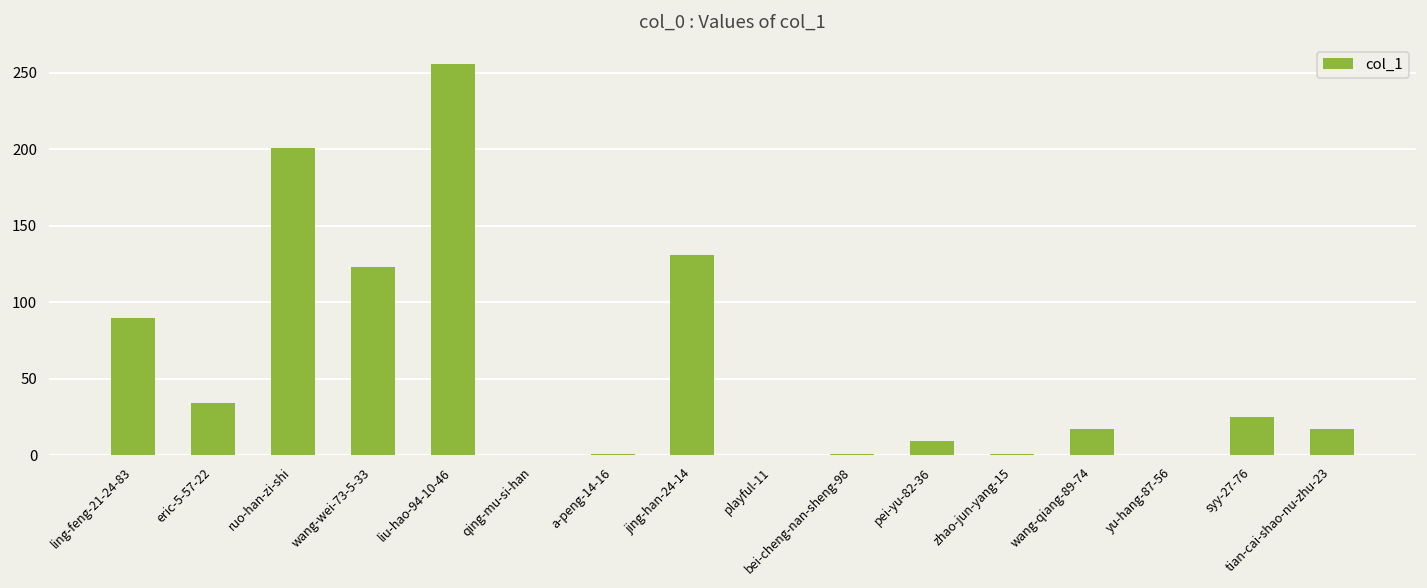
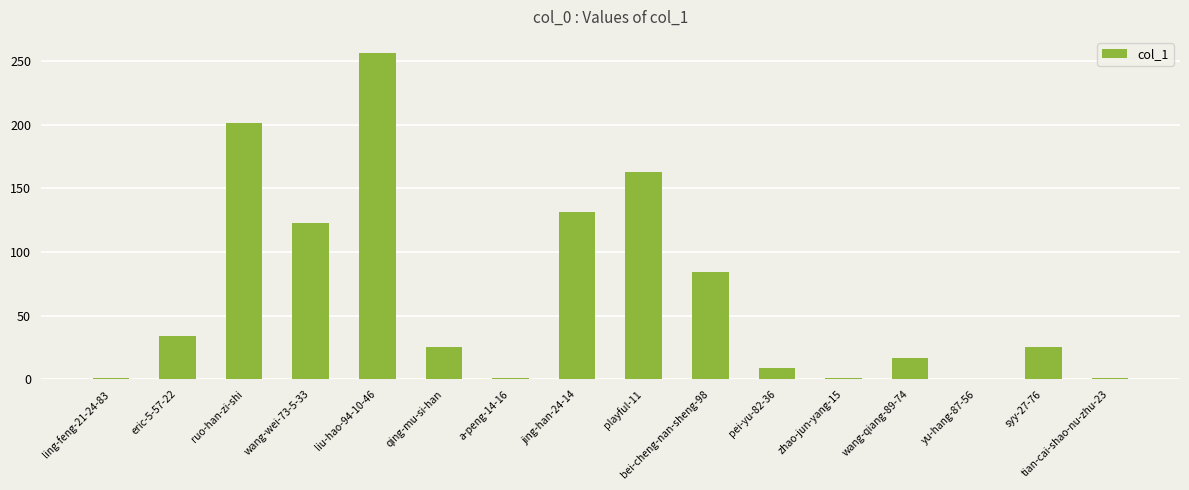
  {
-   "ling-feng-21-24-83": 90,
+   "ling-feng-21-24-83": 1,
    "eric-5-57-22": 34,
    "ruo-han-zi-shi": 201,
    "wang-wei-73-5-33": 123,
    "liu-hao-94-10-46": 256,
-   "qing-mu-si-han": 0,
+   "qing-mu-si-han": 25,
    "jing-han-24-14": 131,
-   "playful-11": 0,
-   "bei-cheng-nan-sheng-98": 1,
+   "playful-11": 163,
+   "bei-cheng-nan-sheng-98": 84,
    "pei-yu-82-36": 9,
    "wang-qiang-89-74": 17,
    "yu-hang-87-56": 0,
    "syy-27-76": 25,
-   "tian-cai-shao-nu-zhu-23": 17
+   "tian-cai-shao-nu-zhu-23": 1
  }
